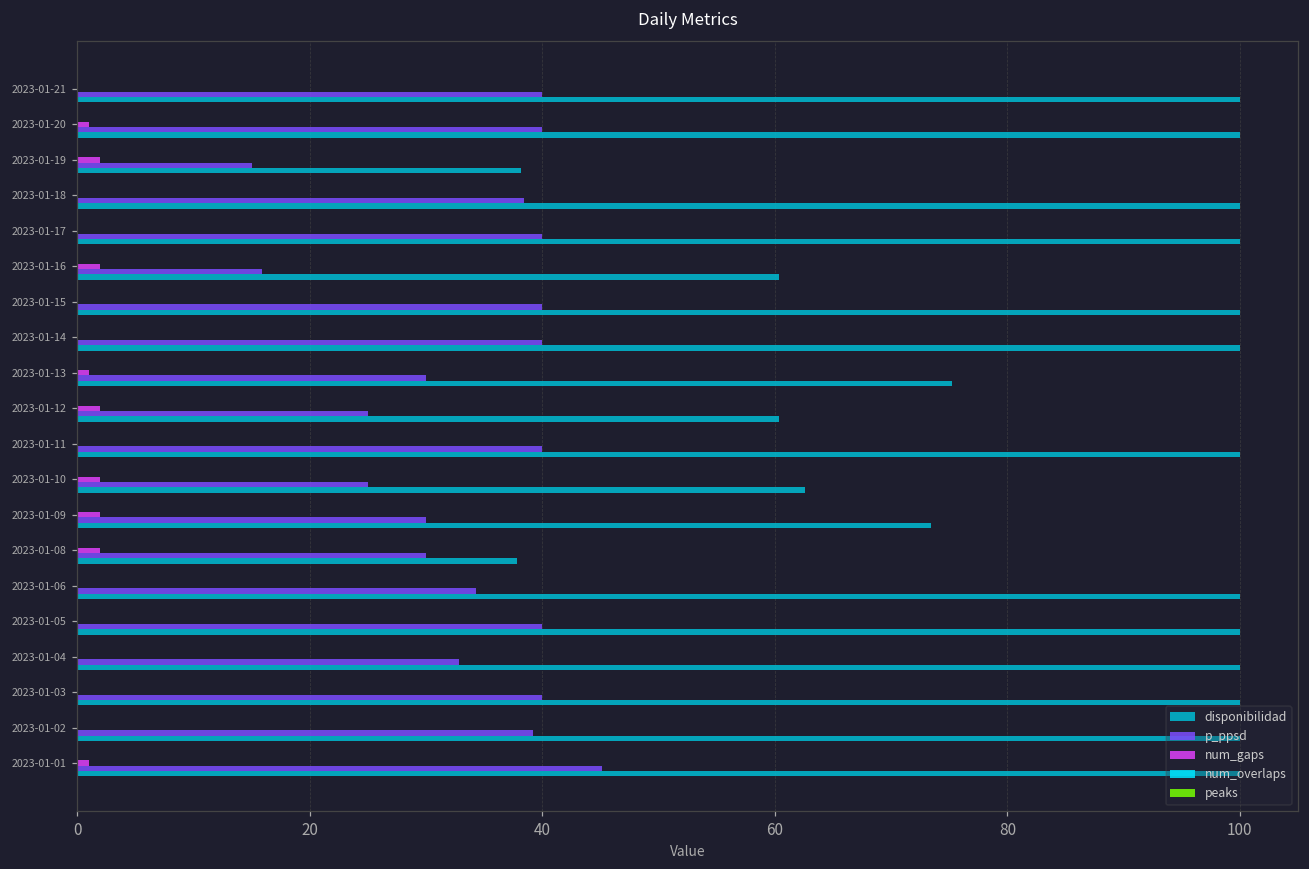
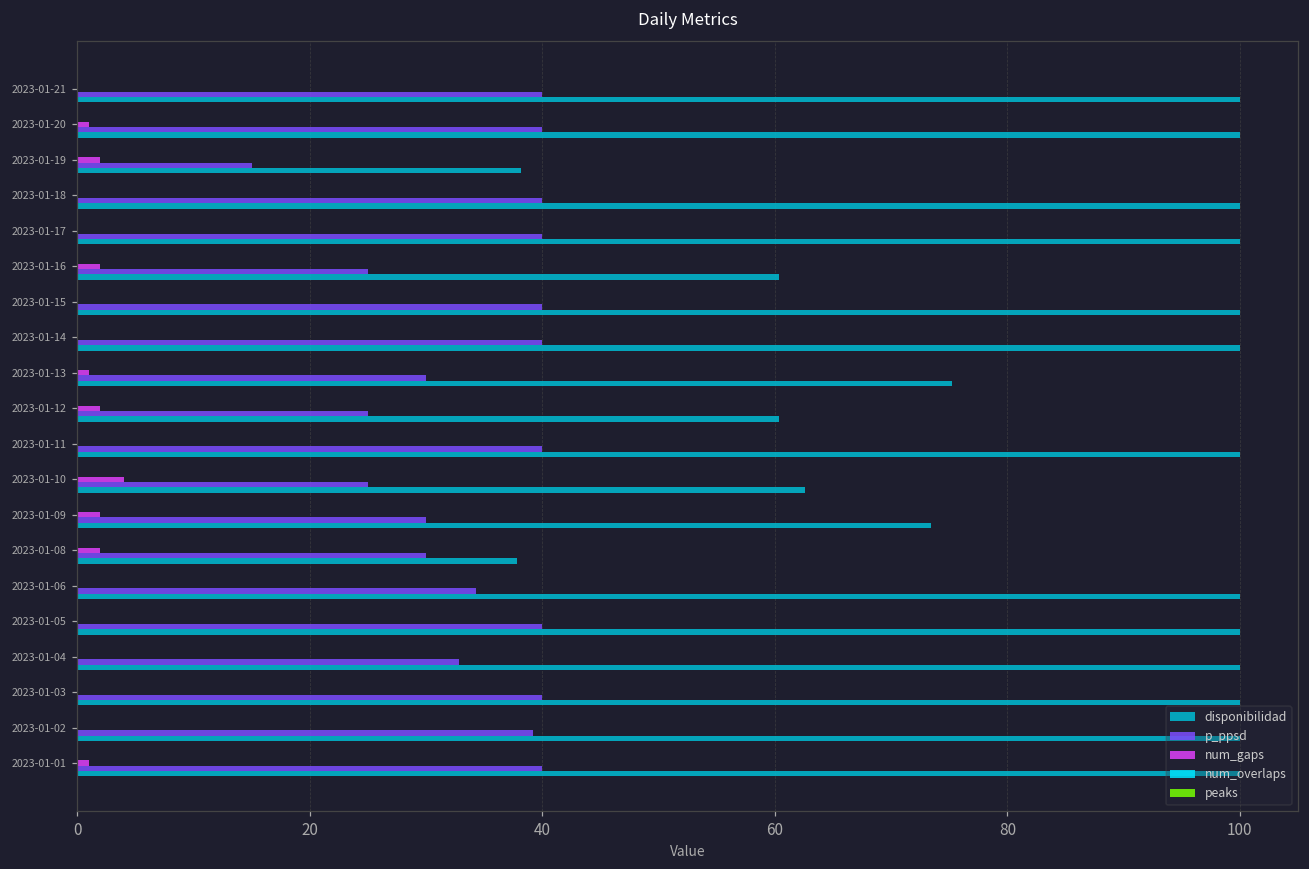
  {
    "p_ppsd": {
      "2023-01-21": 40.0,
      "2023-01-20": 40.0,
      "2023-01-19": 15.0,
-     "2023-01-18": 38.4,
+     "2023-01-18": 40.0,
      "2023-01-17": 40.0,
-     "2023-01-16": 15.9,
+     "2023-01-16": 25.0,
      "2023-01-15": 40.0,
      "2023-01-14": 40.0,
      "2023-01-13": 30.0,
      "2023-01-12": 25.0,
      "2023-01-11": 40.0,
      "2023-01-10": 25.0,
      "2023-01-09": 30.0,
      "2023-01-08": 30.0,
      "2023-01-06": 34.3,
      "2023-01-05": 40.0,
      "2023-01-04": 32.8,
      "2023-01-03": 40.0,
      "2023-01-02": 39.2,
-     "2023-01-01": 45.1
+     "2023-01-01": 40.0
    },
    "num_gaps": {
      "2023-01-21": 0,
      "2023-01-20": 1,
      "2023-01-19": 2,
      "2023-01-18": 0,
      "2023-01-17": 0,
      "2023-01-16": 2,
      "2023-01-15": 0,
      "2023-01-14": 0,
      "2023-01-13": 1,
      "2023-01-12": 2,
      "2023-01-11": 0,
-     "2023-01-10": 2,
+     "2023-01-10": 4,
      "2023-01-09": 2,
      "2023-01-08": 2,
      "2023-01-06": 0,
      "2023-01-05": 0,
      "2023-01-04": 0,
      "2023-01-03": 0,
      "2023-01-02": 0,
      "2023-01-01": 1
    },
    "peaks": {
      "2023-01-21": 0.0,
      "2023-01-20": 0.0,
      "2023-01-19": 0.0,
      "2023-01-18": 0.0,
      "2023-01-17": 0.0,
      "2023-01-16": 0.0,
      "2023-01-15": 0.0,
      "2023-01-14": 0.0,
      "2023-01-13": 0.0,
      "2023-01-12": 0.0,
      "2023-01-11": 0.0,
      "2023-01-10": 0.0,
      "2023-01-09": 0.0,
      "2023-01-08": 0.0,
      "2023-01-06": 0.0,
      "2023-01-05": 0.0,
      "2023-01-04": 0.0,
      "2023-01-03": 0.0,
      "2023-01-02": 0.0,
      "2023-01-01": 0.0
    }
  }
